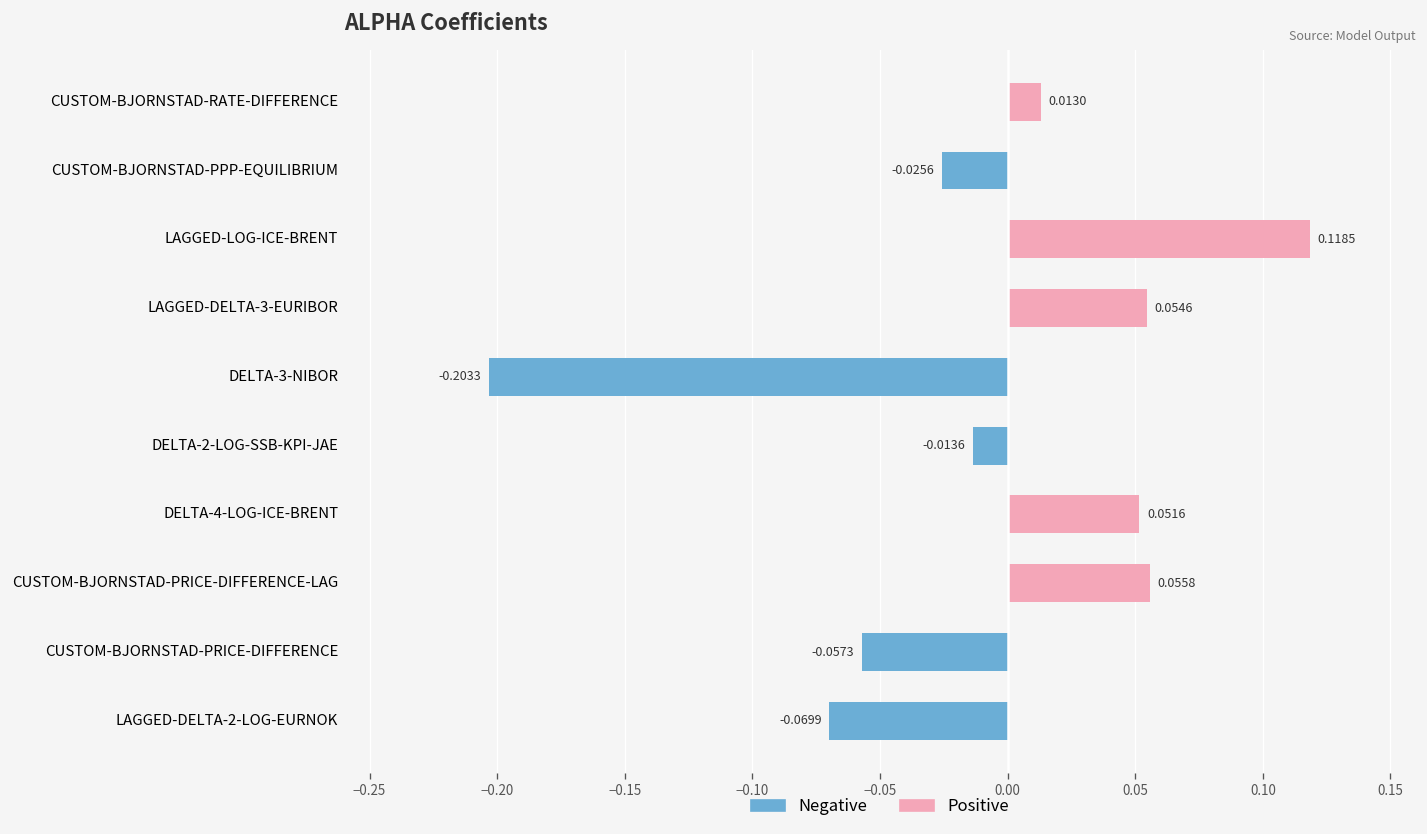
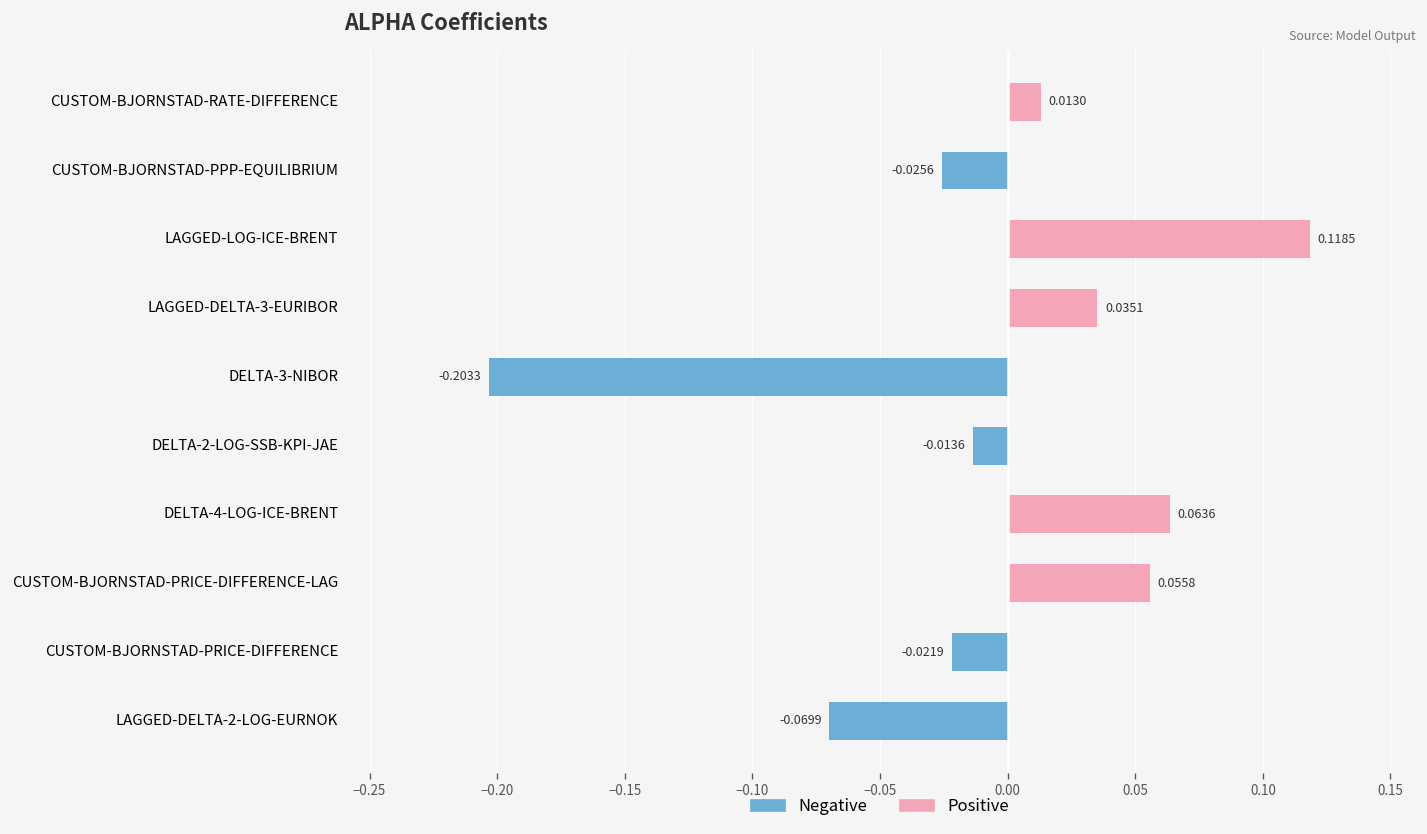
  {
    "Negative": {
      "CUSTOM-BJORNSTAD-PPP-EQUILIBRIUM": -0.0256,
      "DELTA-3-NIBOR": -0.2033,
      "DELTA-2-LOG-SSB-KPI-JAE": -0.0136,
-     "CUSTOM-BJORNSTAD-PRICE-DIFFERENCE": -0.0573,
+     "CUSTOM-BJORNSTAD-PRICE-DIFFERENCE": -0.0219,
      "LAGGED-DELTA-2-LOG-EURNOK": -0.0699
    },
    "Positive": {
      "CUSTOM-BJORNSTAD-RATE-DIFFERENCE": 0.0130,
      "LAGGED-LOG-ICE-BRENT": 0.1185,
-     "LAGGED-DELTA-3-EURIBOR": 0.0546,
-     "DELTA-4-LOG-ICE-BRENT": 0.0516,
+     "LAGGED-DELTA-3-EURIBOR": 0.0351,
+     "DELTA-4-LOG-ICE-BRENT": 0.0636,
      "CUSTOM-BJORNSTAD-PRICE-DIFFERENCE-LAG": 0.0558
    }
  }
